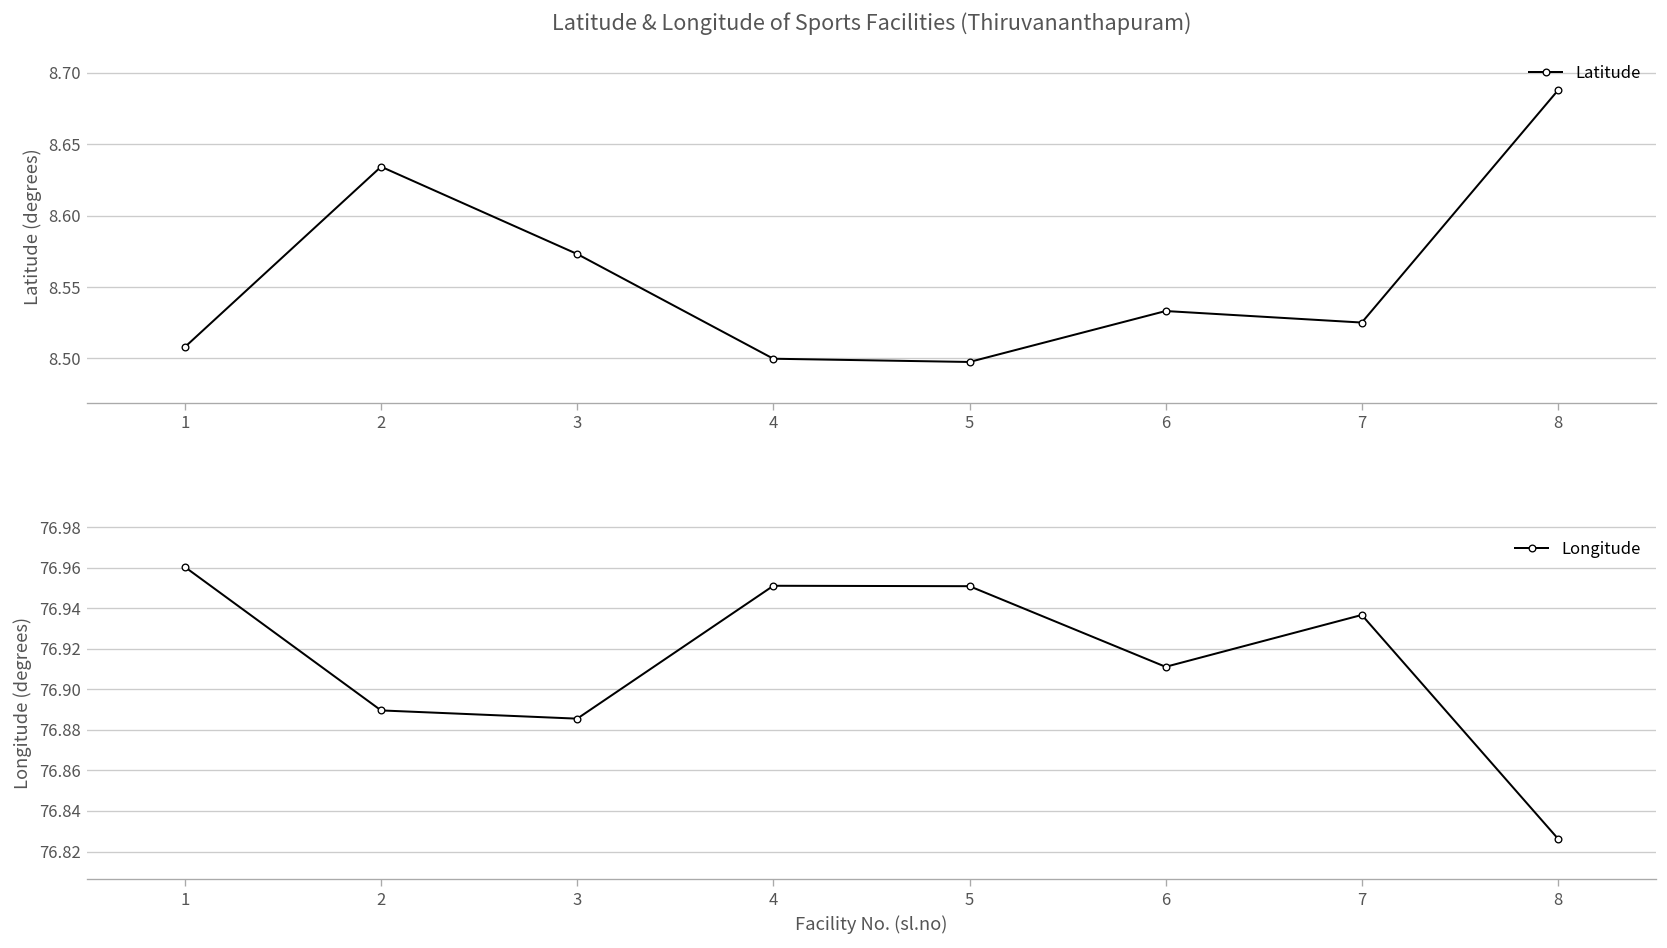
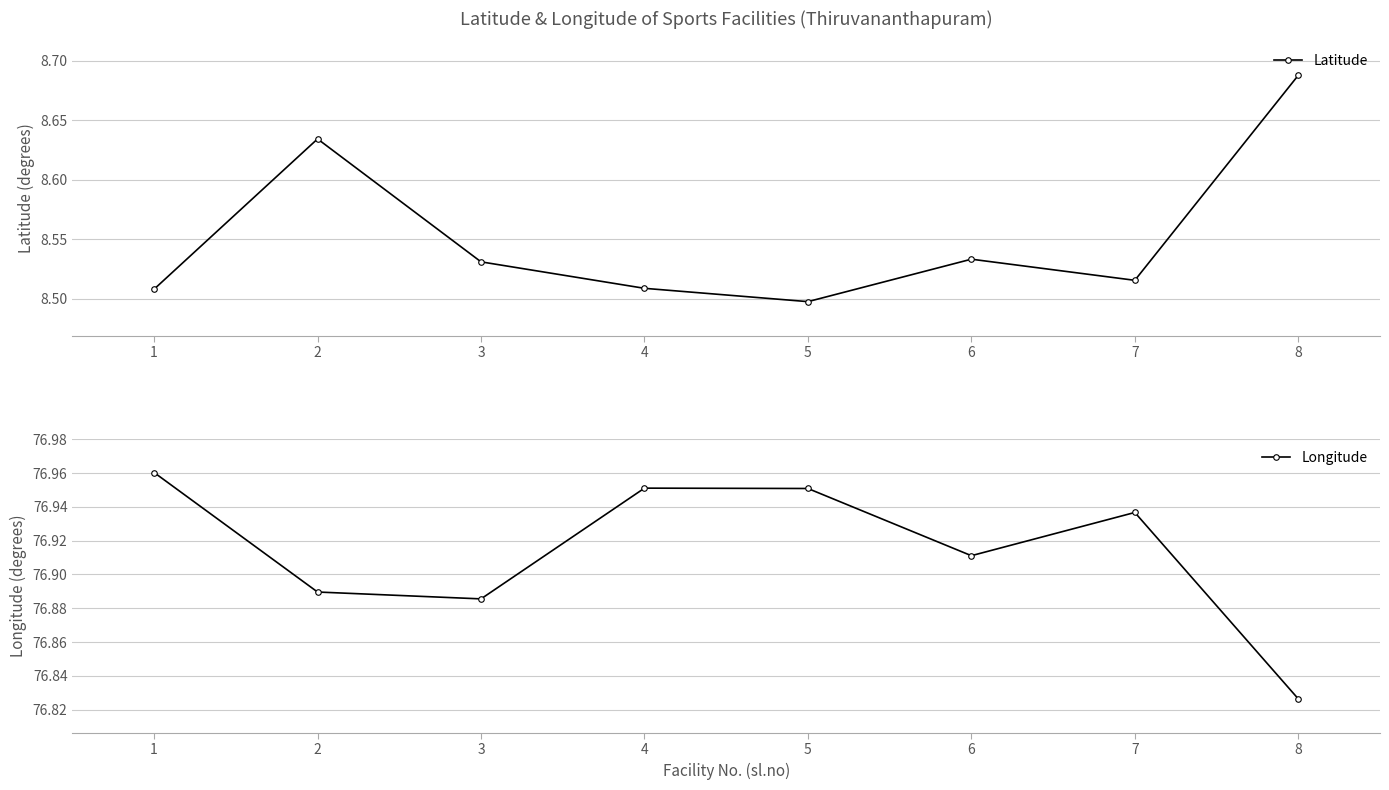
  {
    "Latitude & Longitude of Sports Facilities (Thiruvananthapuram)": {
      "1": 8.508,
      "2": 8.634,
-     "3": 8.573,
-     "4": 8.500,
+     "3": 8.531,
+     "4": 8.509,
      "5": 8.498,
      "6": 8.533,
-     "7": 8.525,
+     "7": 8.515,
      "8": 8.688
    }
  }
